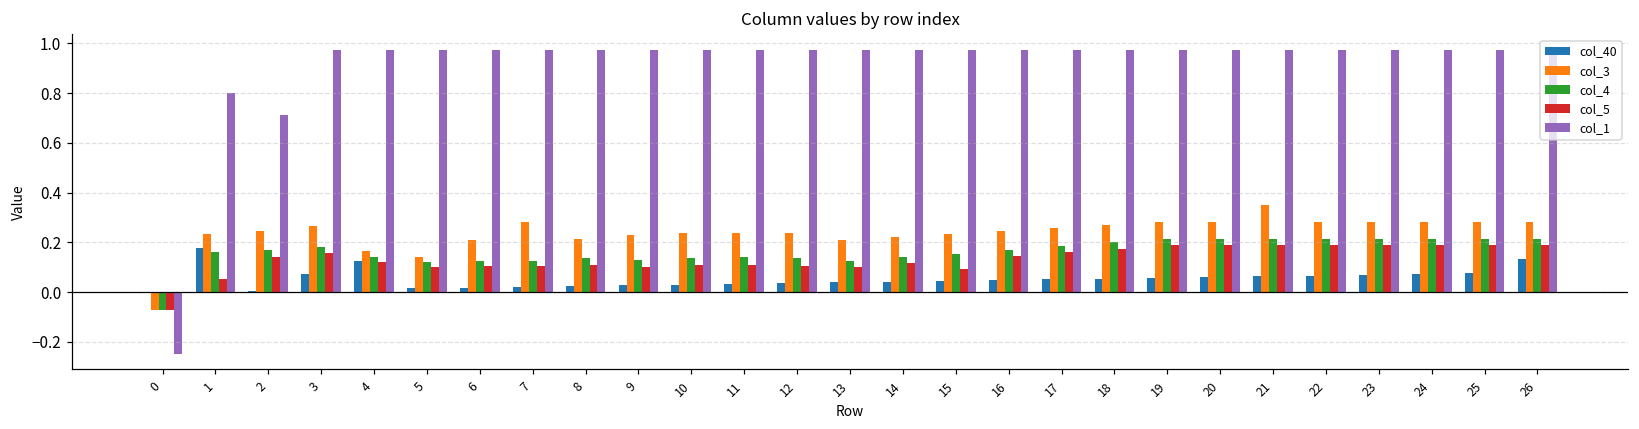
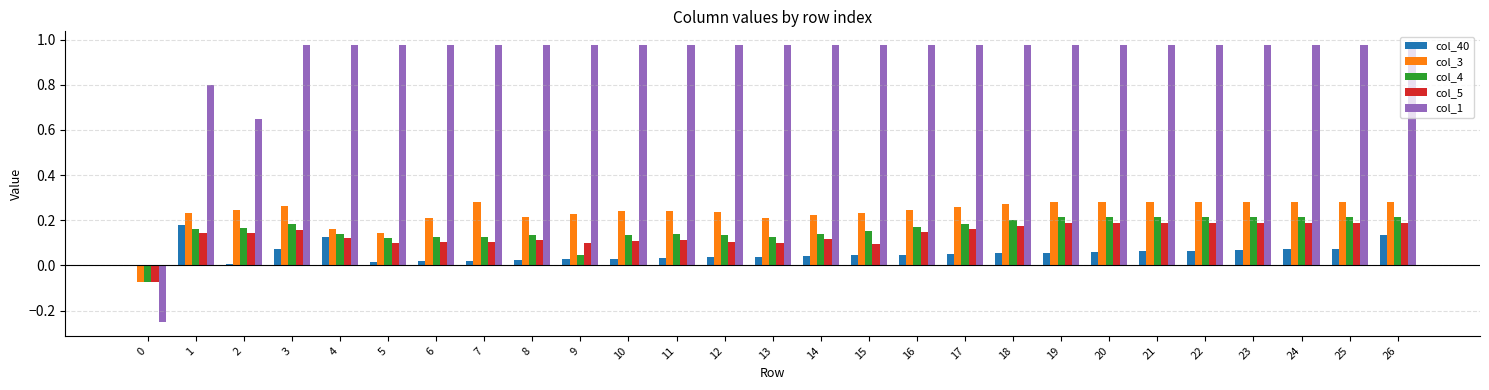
  {
    "col_40": {
      "0": 0.00,
      "1": 0.18,
      "3": 0.07,
      "4": 0.13,
      "5": 0.01,
      "6": 0.02,
      "7": 0.02,
      "8": 0.02,
      "9": 0.03,
      "10": 0.03,
      "11": 0.03,
      "12": 0.04,
      "13": 0.04,
      "14": 0.04,
      "15": 0.04,
      "16": 0.05,
      "17": 0.05,
      "18": 0.05,
      "19": 0.06,
      "20": 0.06,
      "21": 0.06,
      "22": 0.07,
      "23": 0.07,
      "24": 0.07,
      "25": 0.07,
      "26": 0.13
    },
    "col_3": {
      "0": -0.07,
      "1": 0.23,
      "2": 0.25,
      "3": 0.26,
      "4": 0.16,
      "5": 0.14,
      "6": 0.21,
      "7": 0.28,
      "8": 0.21,
      "9": 0.23,
      "10": 0.24,
      "11": 0.24,
      "12": 0.24,
      "13": 0.21,
      "14": 0.22,
      "15": 0.23,
      "16": 0.25,
      "17": 0.26,
      "18": 0.27,
      "19": 0.28,
      "20": 0.28,
-     "21": 0.35,
+     "21": 0.28,
      "22": 0.28,
      "23": 0.28,
      "24": 0.28,
      "25": 0.28,
      "26": 0.28
    },
    "col_4": {
      "0": -0.07,
      "1": 0.16,
      "2": 0.17,
      "3": 0.18,
      "4": 0.14,
      "5": 0.12,
      "6": 0.13,
      "7": 0.13,
      "8": 0.14,
-     "9": 0.13,
+     "9": 0.05,
      "10": 0.14,
      "11": 0.14,
      "12": 0.14,
      "13": 0.13,
      "14": 0.14,
      "15": 0.15,
      "16": 0.17,
      "17": 0.18,
      "18": 0.20,
      "19": 0.21,
      "20": 0.21,
      "21": 0.21,
      "22": 0.21,
      "23": 0.21,
      "24": 0.21,
      "25": 0.21,
      "26": 0.21
    },
    "col_5": {
      "0": -0.07,
-     "1": 0.05,
+     "1": 0.14,
      "2": 0.14,
      "3": 0.16,
      "4": 0.12,
      "5": 0.10,
      "6": 0.10,
      "7": 0.10,
      "8": 0.11,
      "9": 0.10,
      "10": 0.11,
      "11": 0.11,
      "12": 0.10,
      "13": 0.10,
      "14": 0.12,
      "15": 0.09,
      "16": 0.15,
      "17": 0.16,
      "18": 0.18,
      "19": 0.19,
      "20": 0.19,
      "21": 0.19,
      "22": 0.19,
      "23": 0.19,
      "24": 0.19,
      "25": 0.19,
      "26": 0.19
    },
    "col_1": {
      "0": -0.25,
      "1": 0.80,
-     "2": 0.71,
+     "2": 0.65,
      "3": 0.98,
      "4": 0.98,
      "5": 0.98,
      "6": 0.98,
      "7": 0.98,
      "8": 0.98,
      "9": 0.98,
      "10": 0.98,
      "11": 0.98,
      "12": 0.98,
      "13": 0.98,
      "14": 0.98,
      "15": 0.98,
      "16": 0.98,
      "17": 0.98,
      "18": 0.98,
      "19": 0.98,
      "20": 0.98,
      "21": 0.98,
      "22": 0.98,
      "23": 0.98,
      "24": 0.98,
      "25": 0.98
    }
  }
